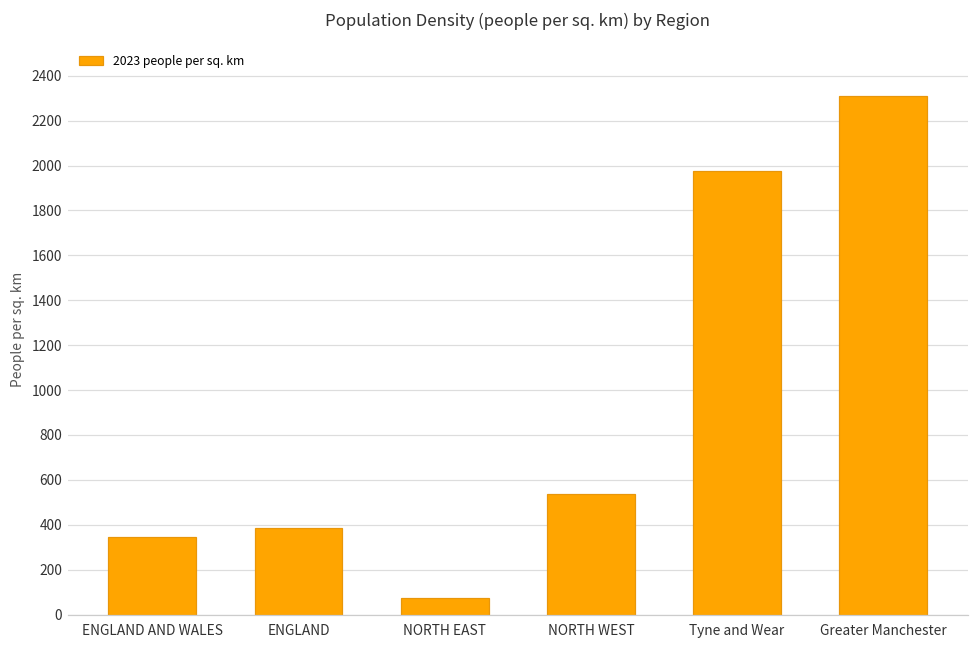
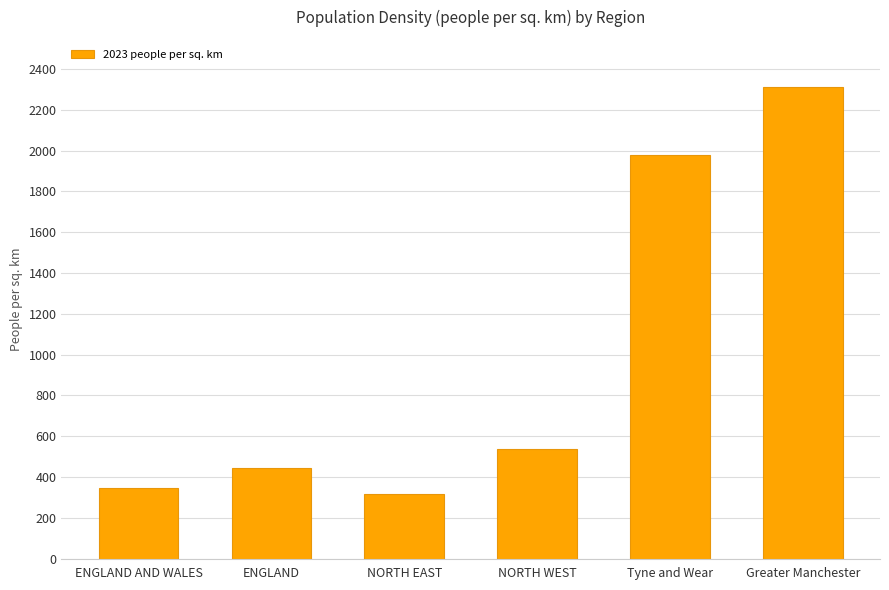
  {
    "ENGLAND AND WALES": 350,
-   "ENGLAND": 390,
-   "NORTH EAST": 70,
+   "ENGLAND": 440,
+   "NORTH EAST": 320,
    "NORTH WEST": 540,
    "Tyne and Wear": 1980,
    "Greater Manchester": 2310
  }
